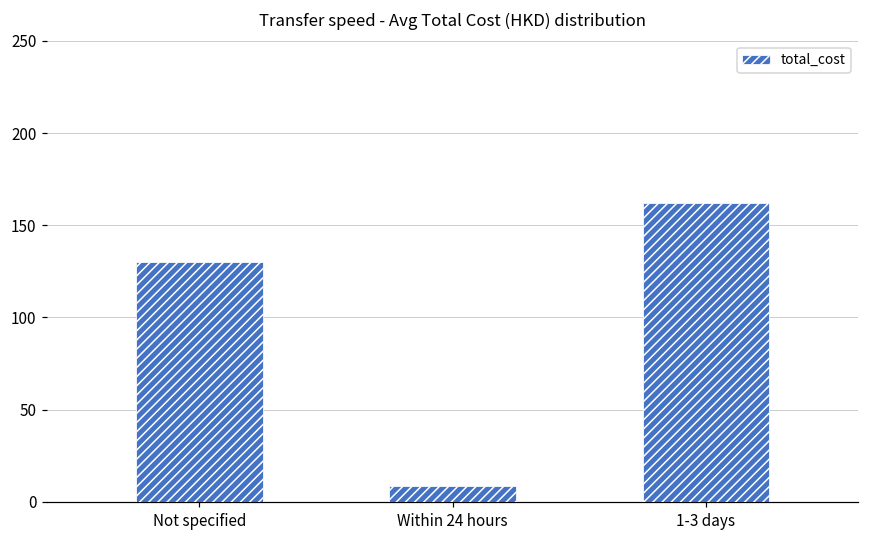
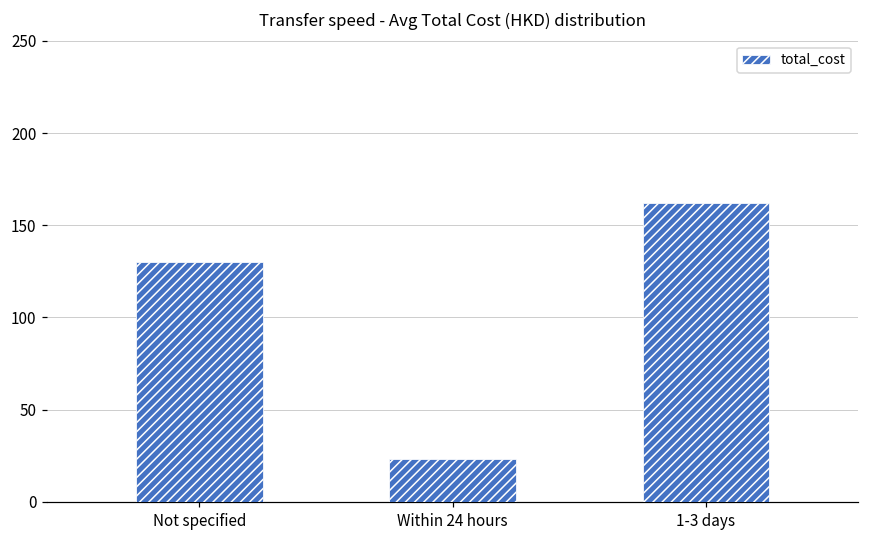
  {
    "Not specified": 130,
-   "Within 24 hours": 9,
+   "Within 24 hours": 23,
    "1-3 days": 162
  }
